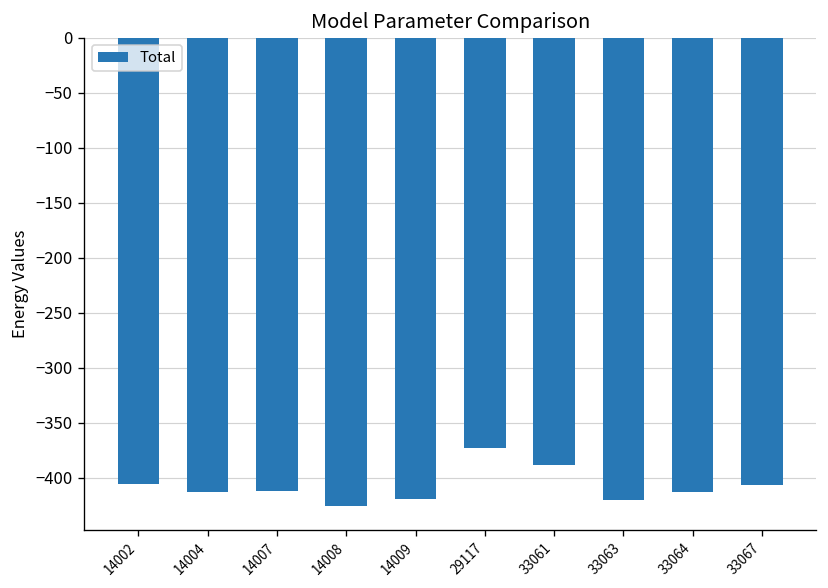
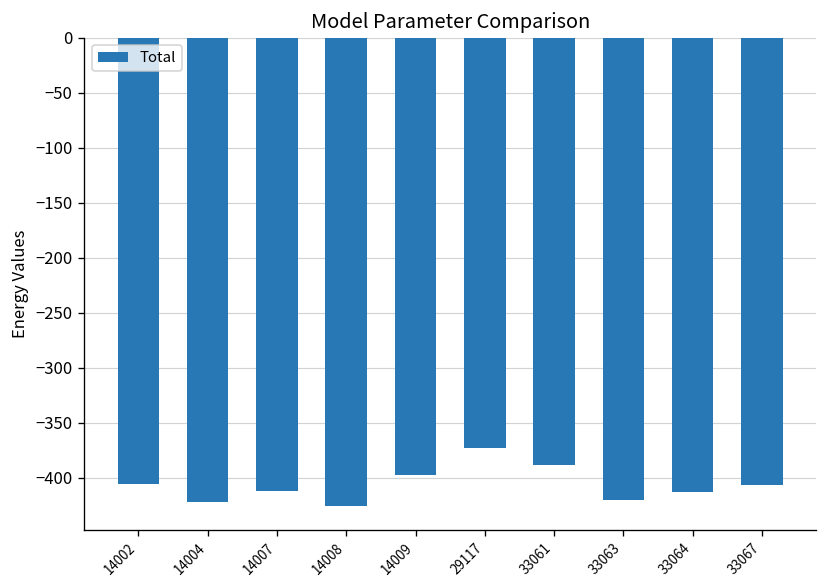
  {
    "14002": -410,
-   "14004": -410,
+   "14004": -420,
    "14007": -410,
    "14008": -430,
-   "14009": -420,
+   "14009": -400,
    "29117": -370,
    "33061": -390,
    "33063": -420,
    "33064": -410,
    "33067": -410
  }
